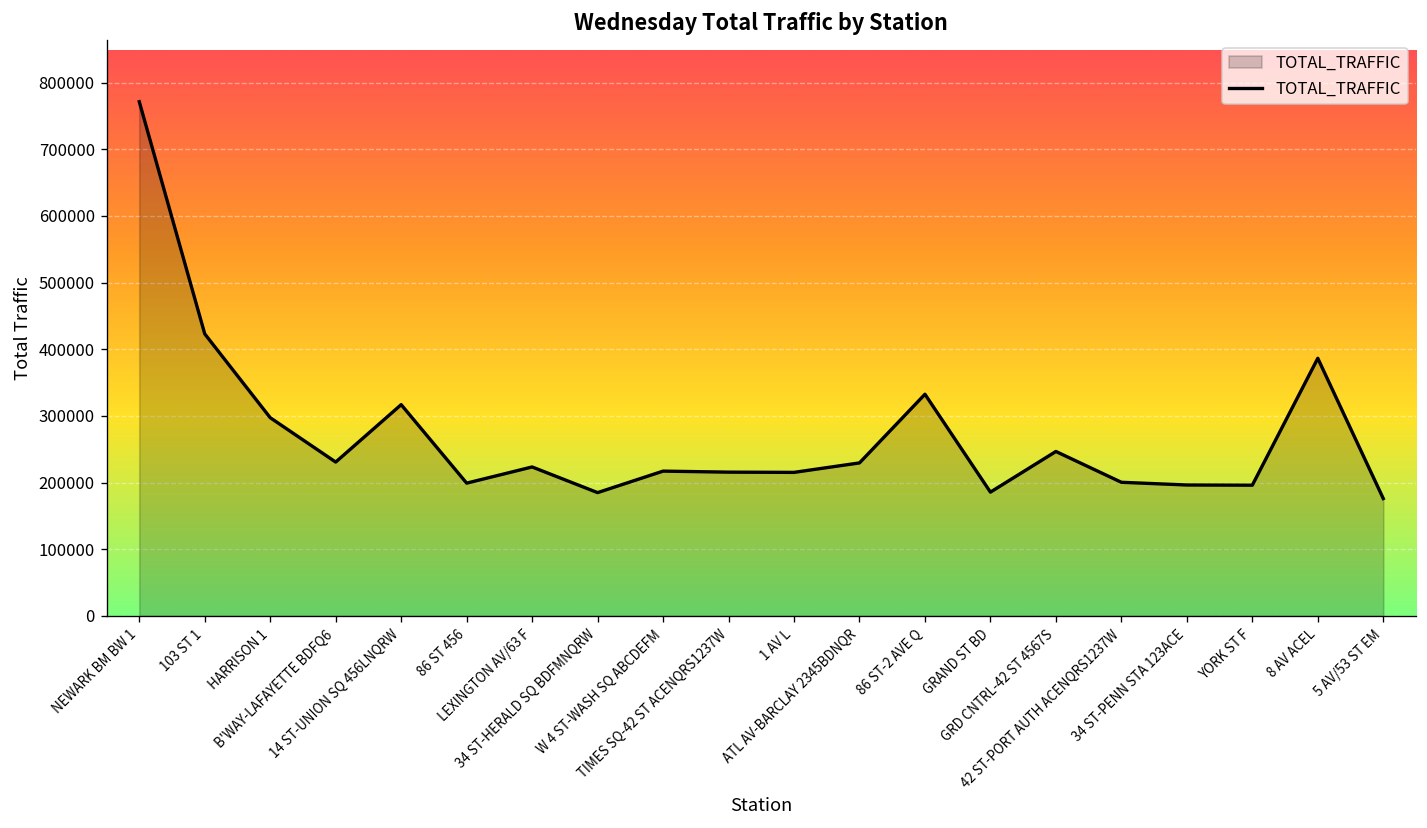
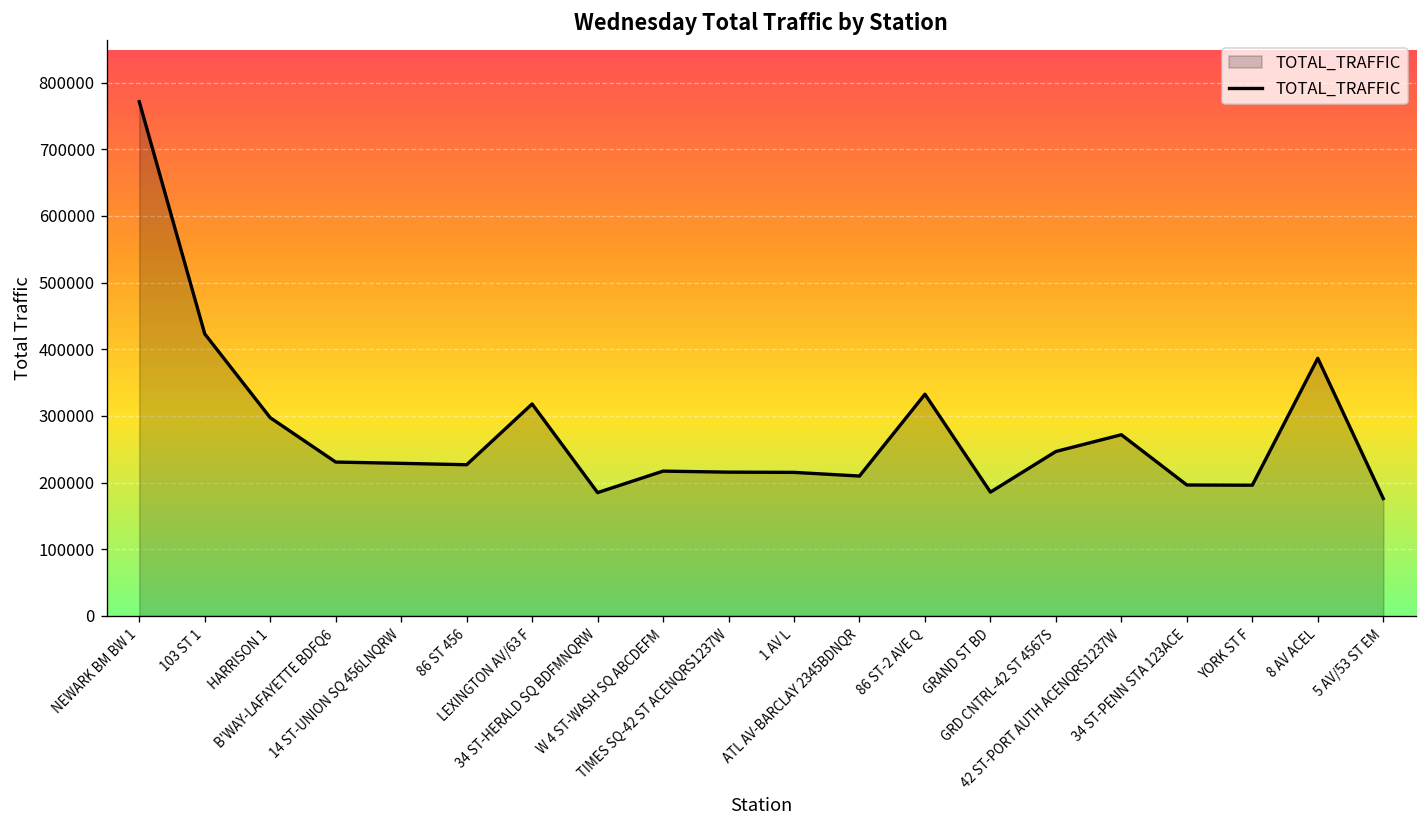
  {
    "NEWARK BM BW 1": 770000,
    "103 ST 1": 420000,
    "HARRISON 1": 300000,
    "B'WAY-LAFAYETTE BDFQ6": 230000,
-   "14 ST-UNION SQ 456LNQRW": 320000,
-   "86 ST 456": 200000,
-   "LEXINGTON AV/63 F": 220000,
+   "14 ST-UNION SQ 456LNQRW": 230000,
+   "86 ST 456": 230000,
+   "LEXINGTON AV/63 F": 320000,
    "34 ST-HERALD SQ BDFMNQRW": 180000,
    "W 4 ST-WASH SQ ABCDEFM": 220000,
    "TIMES SQ-42 ST ACENQRS1237W": 220000,
    "1 AV L": 220000,
-   "ATL AV-BARCLAY 2345BDNQR": 230000,
+   "ATL AV-BARCLAY 2345BDNQR": 210000,
    "86 ST-2 AVE Q": 330000,
    "GRAND ST BD": 190000,
    "GRD CNTRL-42 ST 4567S": 250000,
-   "42 ST-PORT AUTH ACENQRS1237W": 200000,
+   "42 ST-PORT AUTH ACENQRS1237W": 270000,
    "34 ST-PENN STA 123ACE": 200000,
    "YORK ST F": 200000,
    "8 AV ACEL": 390000,
    "5 AV/53 ST EM": 180000
  }
